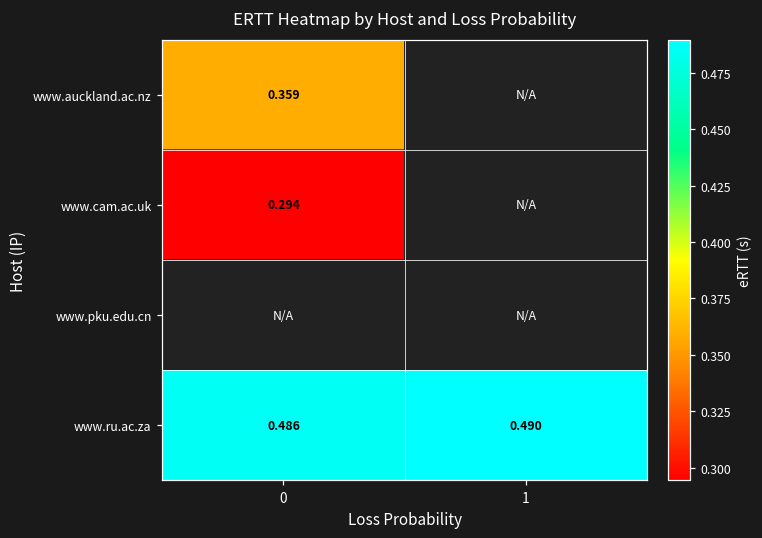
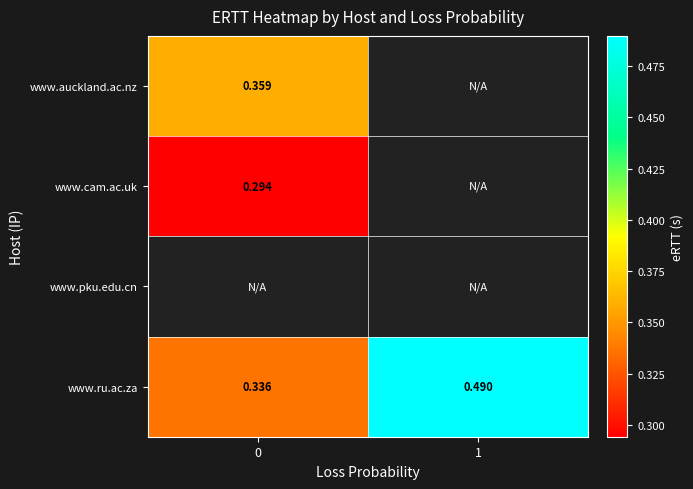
  {
    "www.auckland.ac.nz": {
      "0": 0.359
    },
    "www.cam.ac.uk": {
      "0": 0.294
    },
    "www.ru.ac.za": {
-     "0": 0.486,
+     "0": 0.336,
      "1": 0.490
    }
  }
